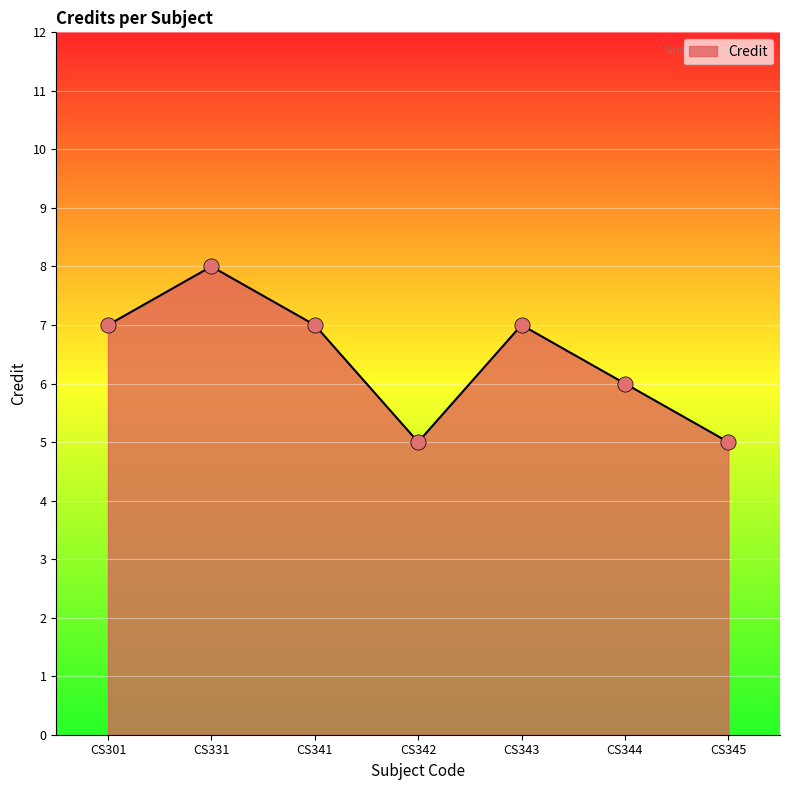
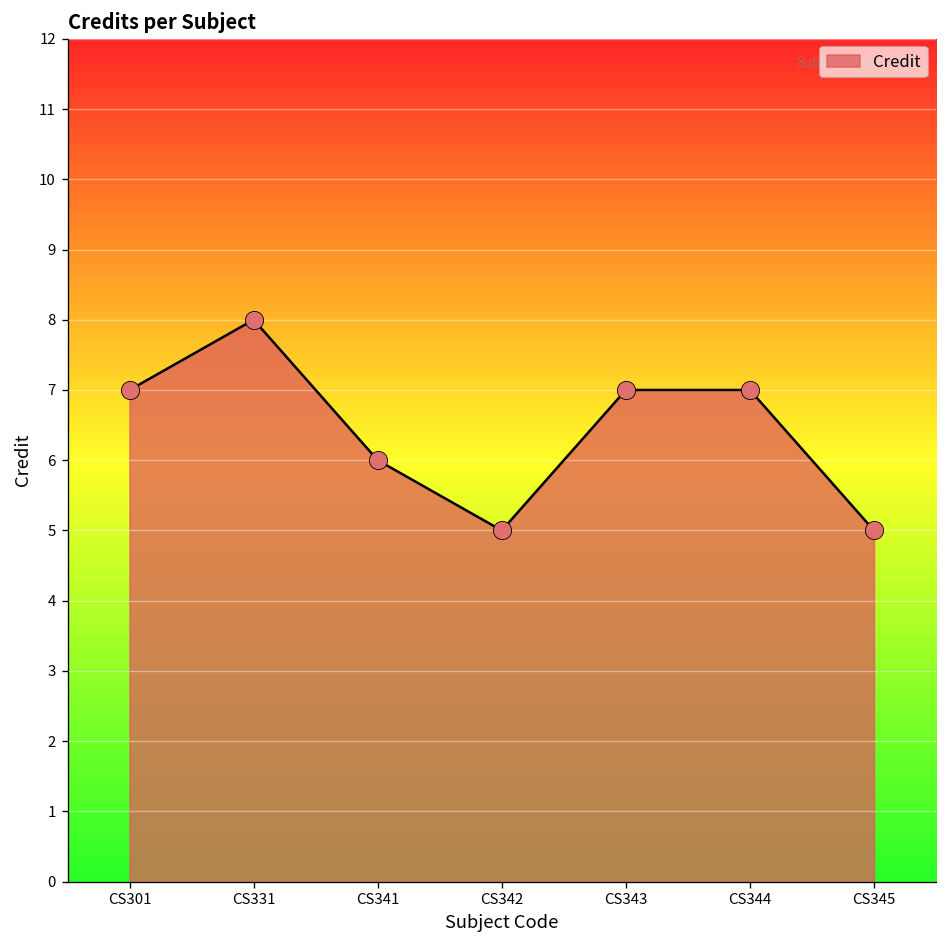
  {
    "CS301": 7,
    "CS331": 8,
-   "CS341": 7,
+   "CS341": 6,
    "CS342": 5,
    "CS343": 7,
-   "CS344": 6,
+   "CS344": 7,
    "CS345": 5
  }
